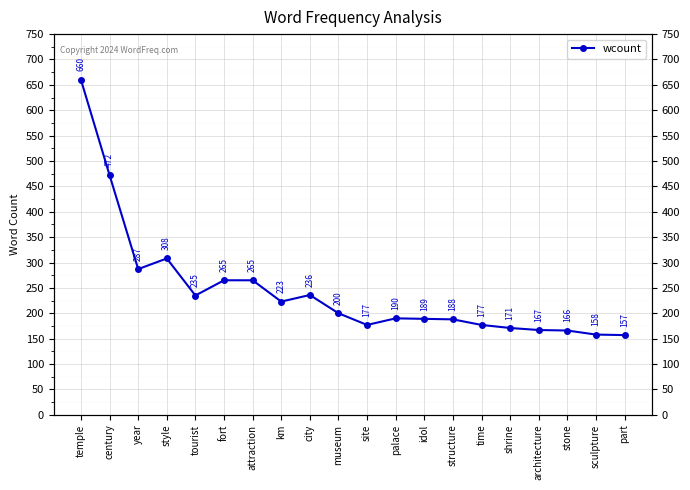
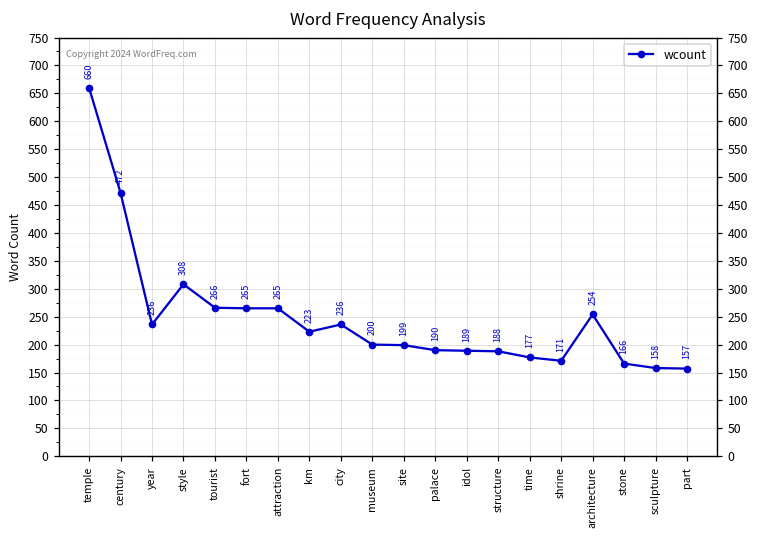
  {
    "temple": 660,
    "century": 472,
-   "year": 287,
+   "year": 236,
    "style": 308,
-   "tourist": 235,
+   "tourist": 266,
    "fort": 265,
    "attraction": 265,
    "km": 223,
    "city": 236,
    "museum": 200,
-   "site": 177,
+   "site": 199,
    "palace": 190,
    "idol": 189,
    "structure": 188,
    "time": 177,
    "shrine": 171,
-   "architecture": 167,
+   "architecture": 254,
    "stone": 166,
    "sculpture": 158,
    "part": 157
  }
